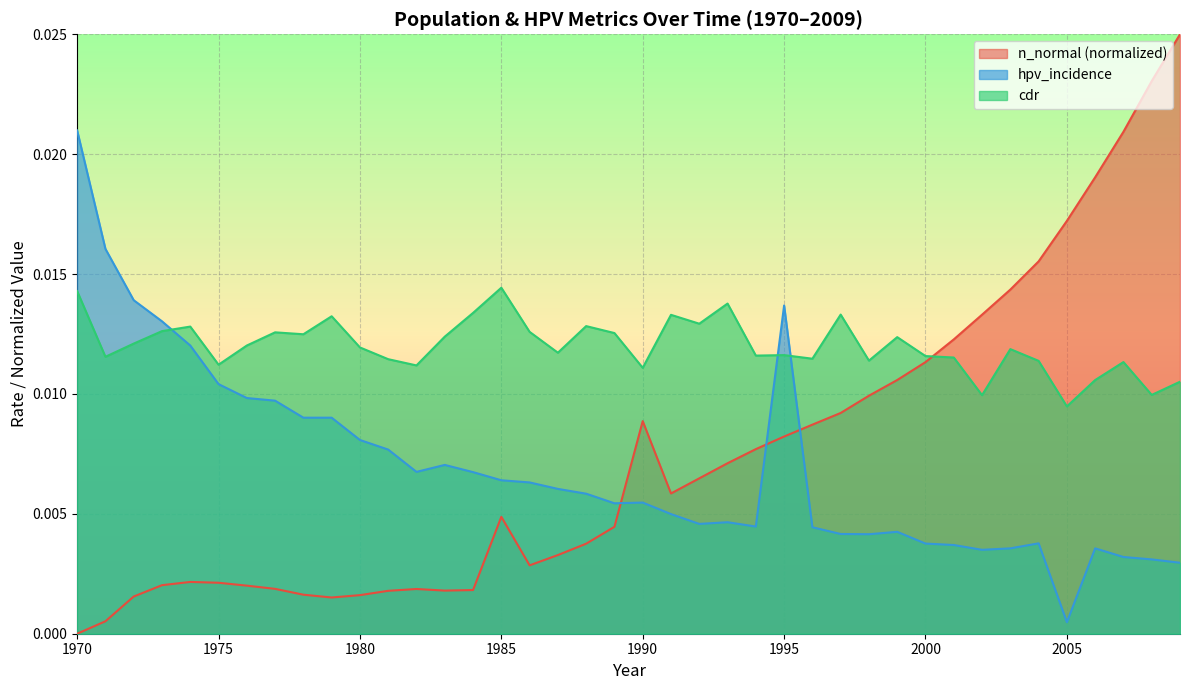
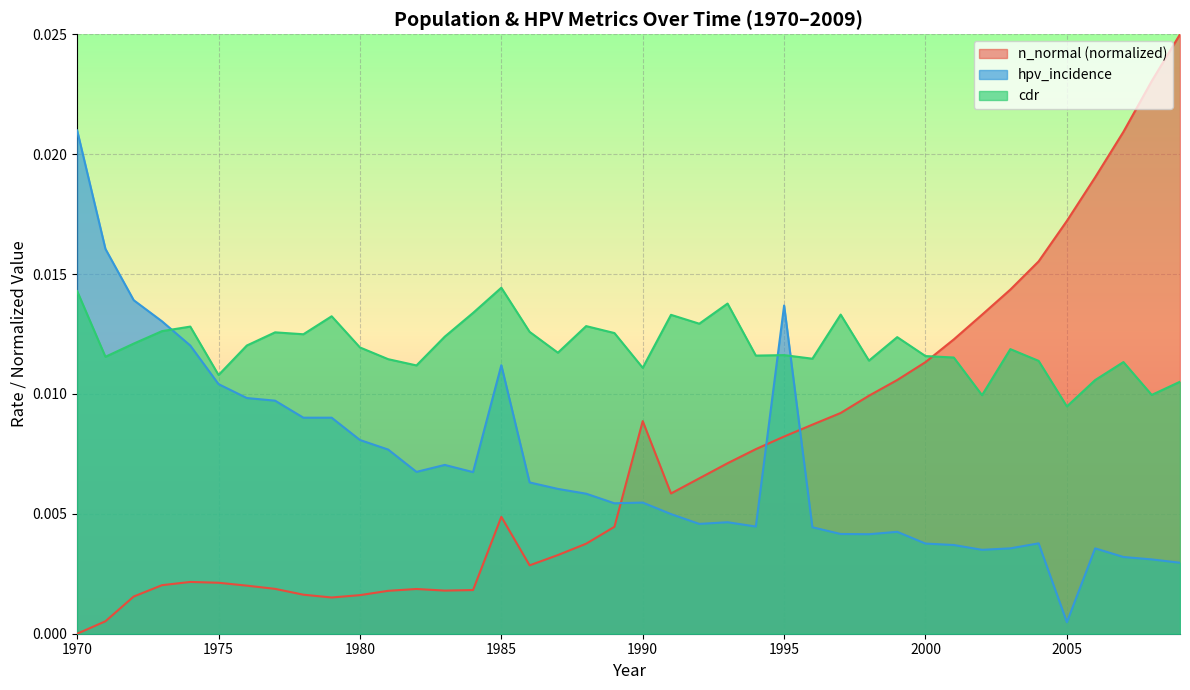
  {
    "n_normal (normalized)": {
      "1970": 0.0000,
      "1975": 0.0021,
      "1980": 0.0016,
      "1985": 0.0049,
      "1990": 0.0089,
      "1995": 0.0082,
      "2000": 0.0113,
      "2005": 0.0172
    },
    "hpv_incidence": {
      "1970": 0.0210,
      "1975": 0.0104,
      "1980": 0.0081,
-     "1985": 0.0064,
+     "1985": 0.0112,
      "1990": 0.0055,
      "1995": 0.0137,
      "2000": 0.0038,
      "2005": 0.0005
    },
    "cdr": {
      "1970": 0.0143,
-     "1975": 0.0112,
+     "1975": 0.0108,
      "1980": 0.0119,
      "1985": 0.0144,
      "1990": 0.0111,
      "1995": 0.0116,
      "2000": 0.0116,
      "2005": 0.0095
    }
  }
